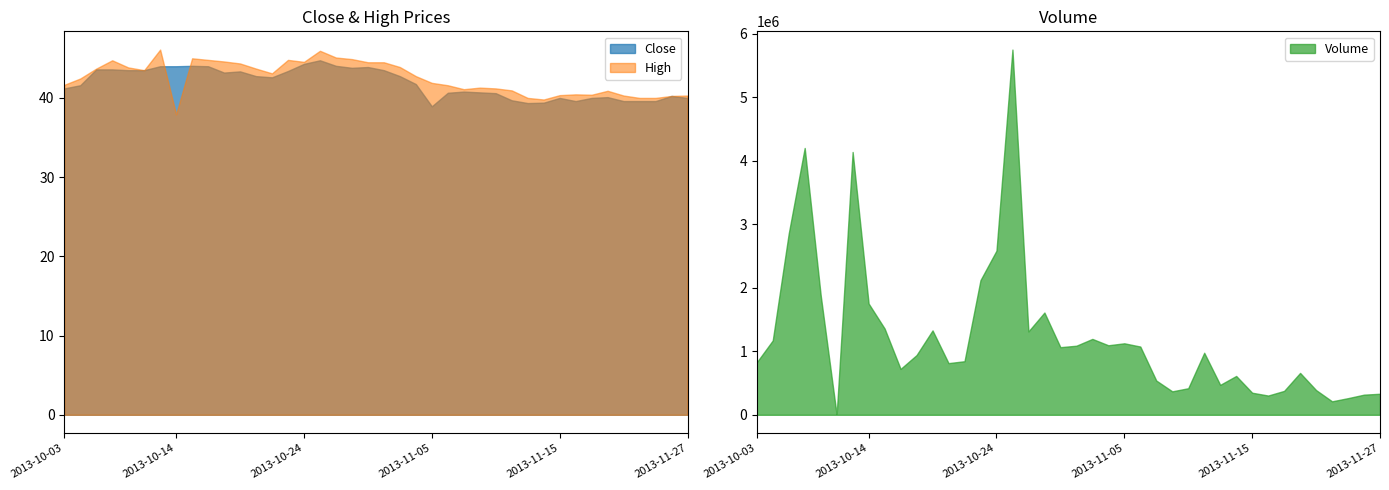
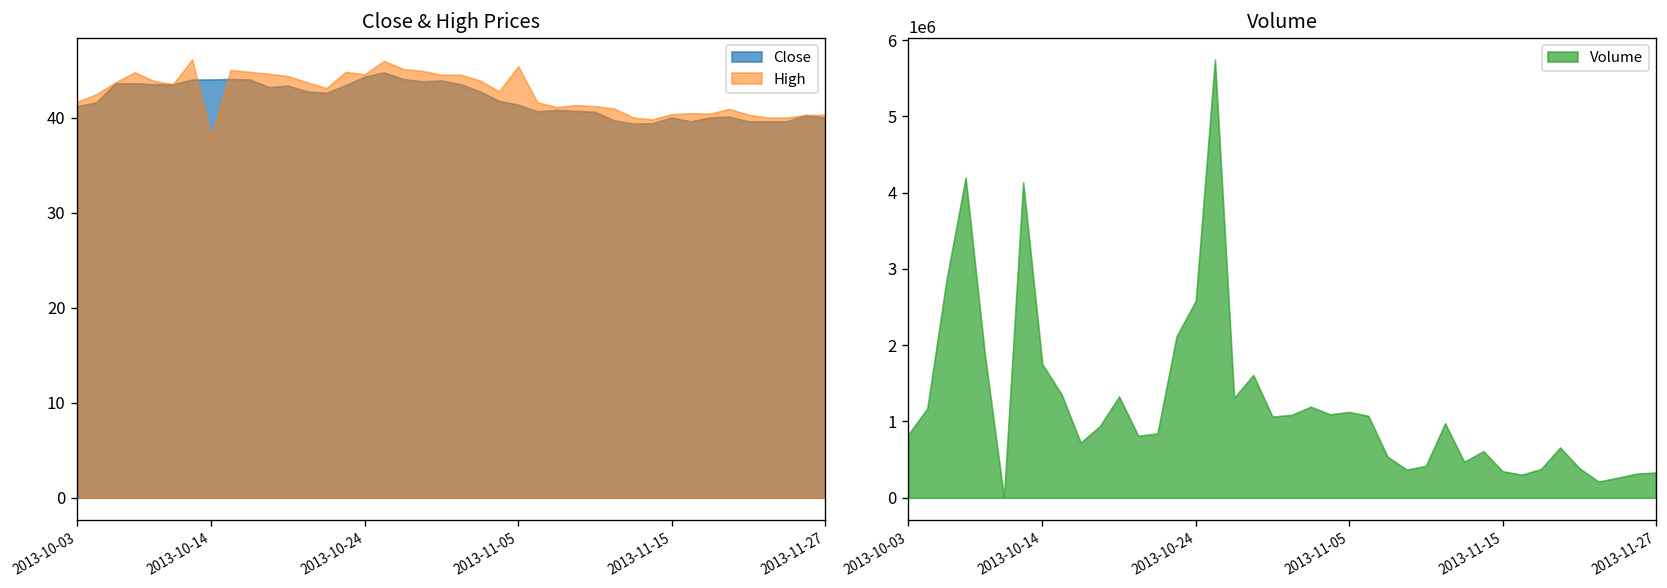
  {
    "Close & High Prices": {
      "Close": {
        "2013-10-03": 41,
        "2013-10-14": 44,
-       "2013-11-05": 39,
+       "2013-11-05": 41,
        "2013-11-15": 40
      },
      "High": {
        "2013-10-03": 42,
        "2013-10-14": 38,
-       "2013-11-05": 42,
+       "2013-11-05": 45,
        "2013-11-15": 40
      }
    },
    "Volume": {
      "2013-10-03": 800000,
      "2013-10-14": 1800000,
      "2013-10-24": 2600000,
      "2013-11-05": 1100000,
      "2013-11-15": 300000,
      "2013-11-27": 300000
    }
  }
